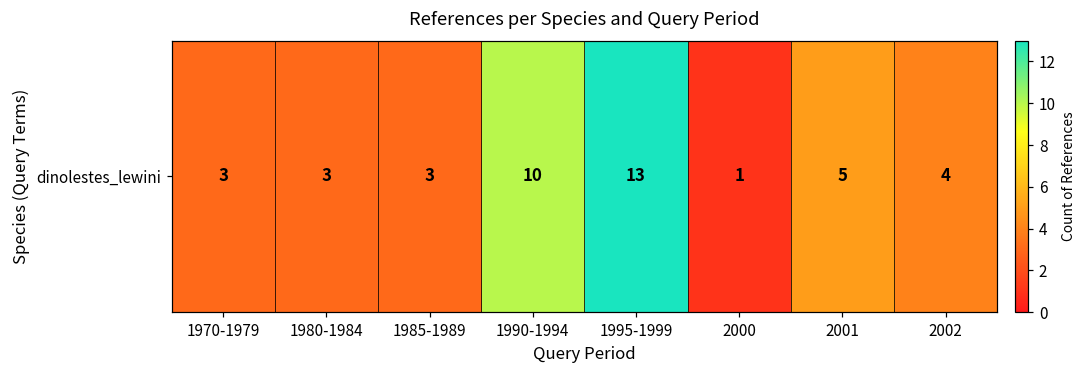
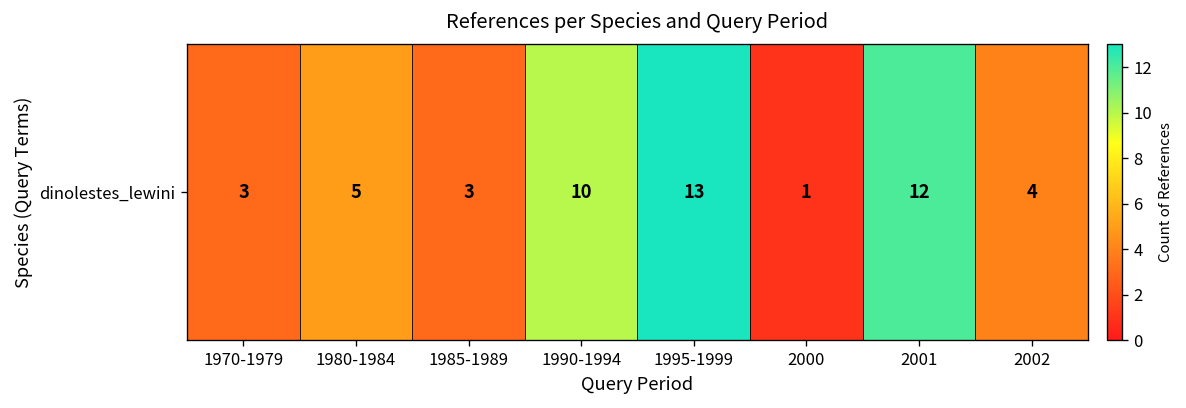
  {
    "dinolestes_lewini": {
      "1970-1979": 3,
-     "1980-1984": 3,
+     "1980-1984": 5,
      "1985-1989": 3,
      "1990-1994": 10,
      "1995-1999": 13,
      "2000": 1,
-     "2001": 5,
+     "2001": 12,
      "2002": 4
    }
  }
